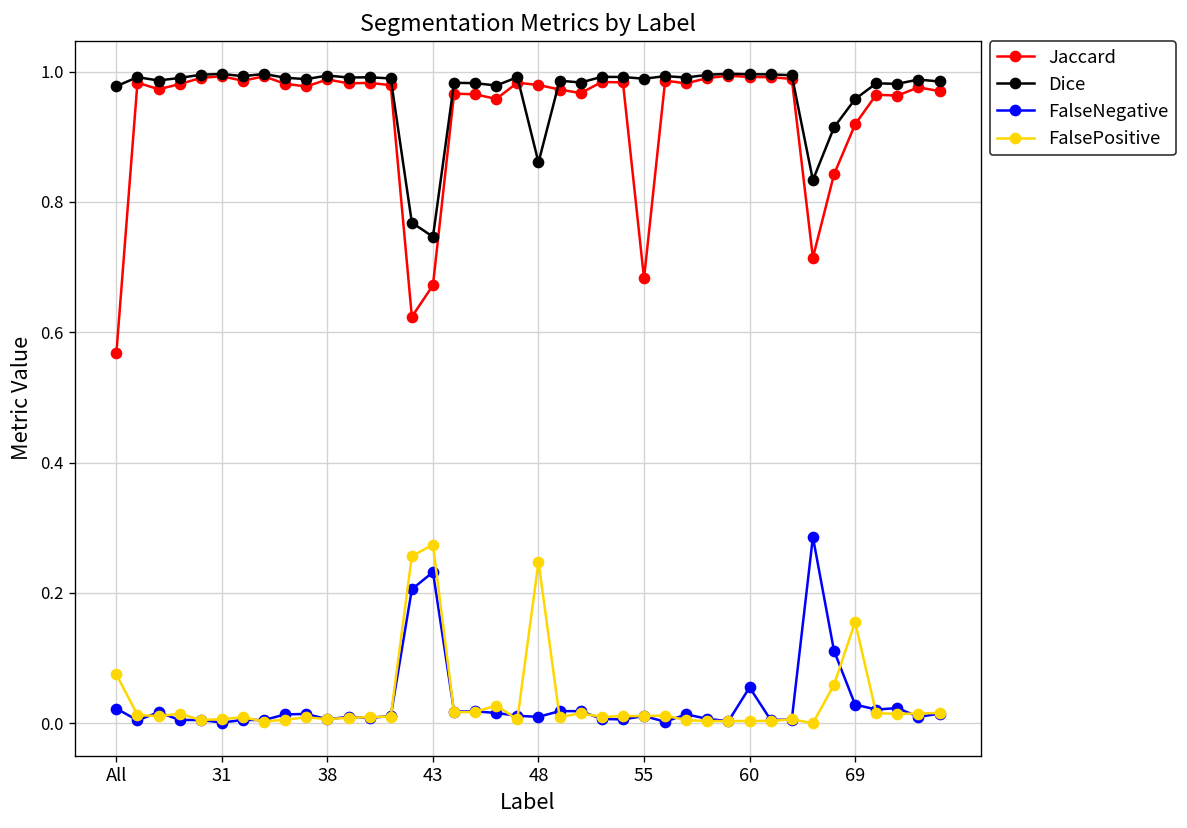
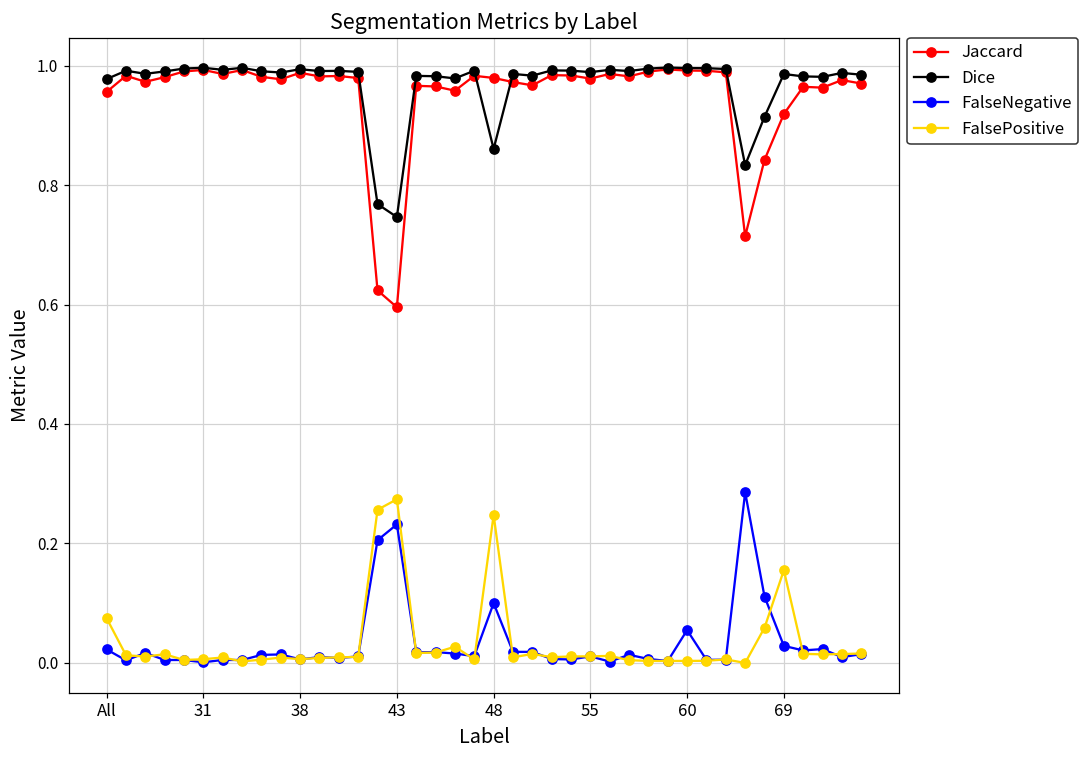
  {
    "Jaccard": {
-     "All": 0.57,
+     "All": 0.96,
      "38": 0.99,
-     "43": 0.67,
+     "43": 0.60,
      "48": 0.98,
-     "55": 0.68,
+     "55": 0.98,
      "69": 0.92
    },
    "Dice": {
      "All": 0.98,
      "38": 0.99,
      "43": 0.75,
      "48": 0.86,
      "55": 0.99,
-     "69": 0.96
+     "69": 0.99
    },
    "FalseNegative": {
      "All": 0.02,
      "31": 0.00,
      "43": 0.23,
-     "48": 0.01,
+     "48": 0.10,
      "60": 0.05,
      "69": 0.03
    },
    "FalsePositive": {
      "All": 0.07,
      "31": 0.01,
      "43": 0.27,
      "48": 0.25,
      "60": 0.00,
      "69": 0.16
    }
  }
